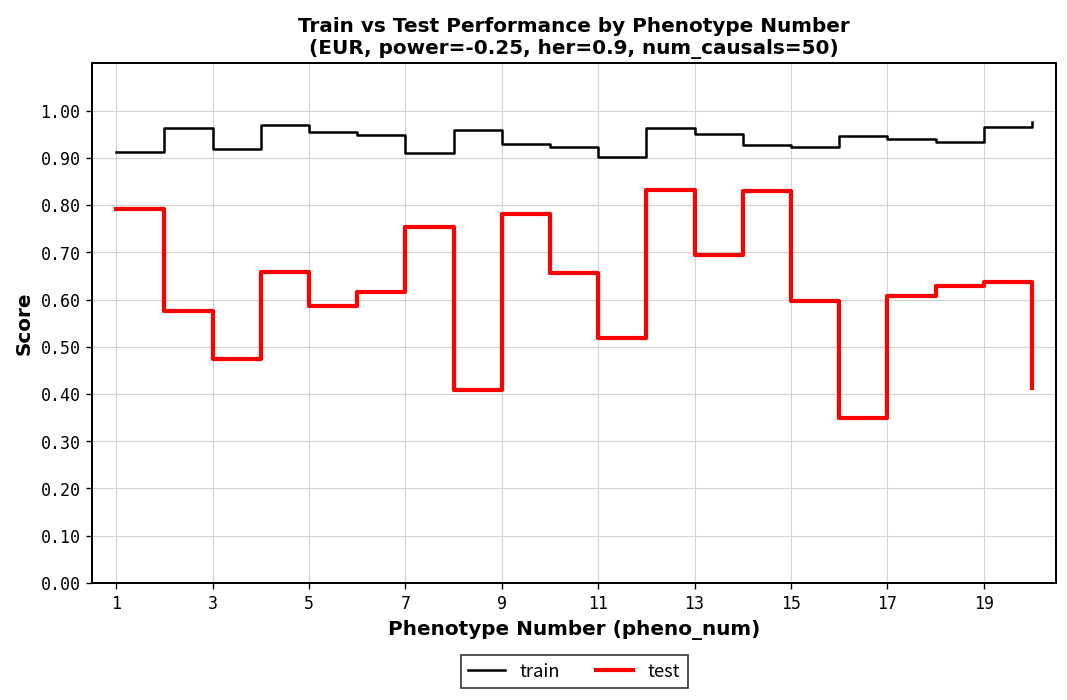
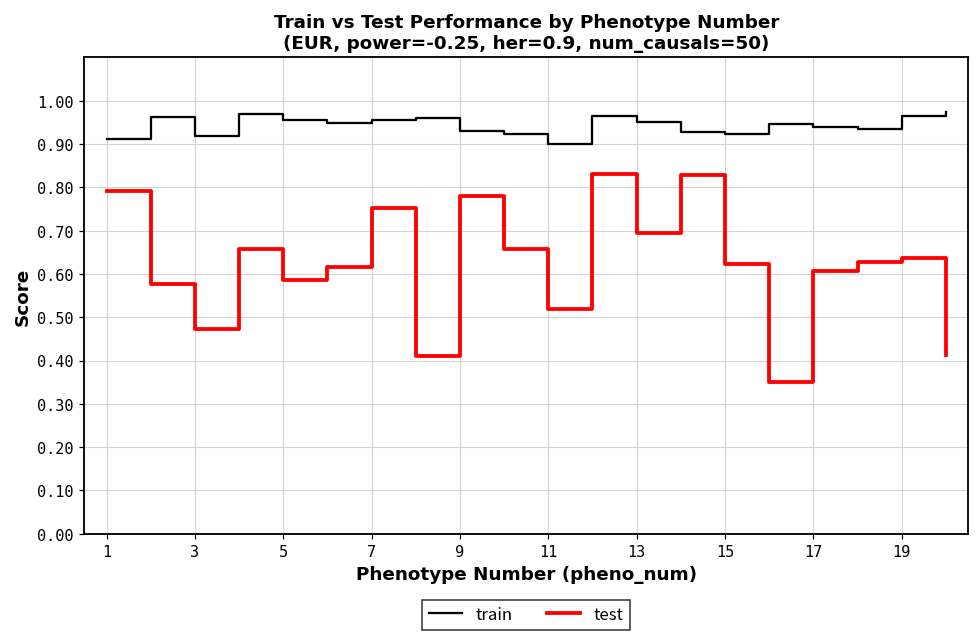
  {
    "train": {
      "1": 0.91,
      "3": 0.92,
      "5": 0.96,
-     "7": 0.91,
+     "7": 0.96,
      "9": 0.93,
      "11": 0.90,
      "13": 0.95,
      "15": 0.92,
      "17": 0.94,
      "19": 0.96
    },
    "test": {
      "1": 0.79,
      "3": 0.47,
      "5": 0.59,
      "7": 0.75,
      "9": 0.78,
      "11": 0.52,
      "13": 0.70,
-     "15": 0.60,
+     "15": 0.62,
      "17": 0.61,
      "19": 0.64
    }
  }
